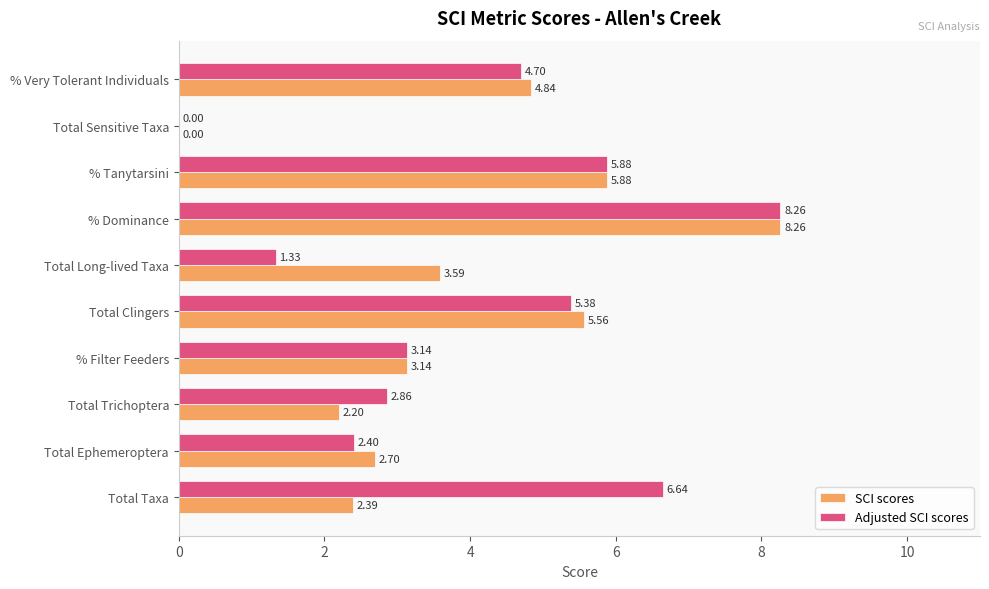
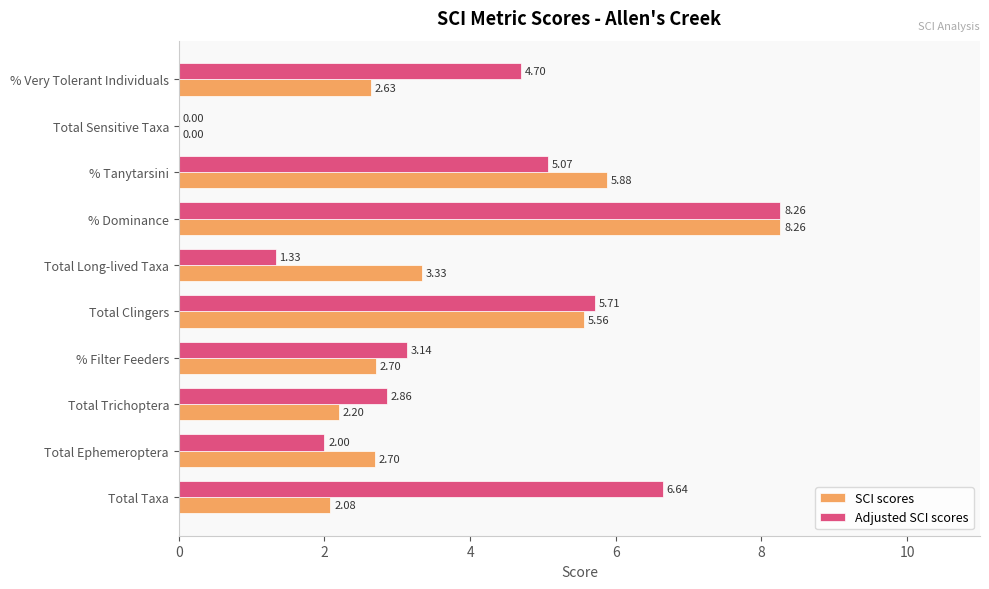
  {
    "SCI scores": {
-     "% Very Tolerant Individuals": 4.84,
+     "% Very Tolerant Individuals": 2.63,
      "Total Sensitive Taxa": 0.00,
      "% Tanytarsini": 5.88,
      "% Dominance": 8.26,
-     "Total Long-lived Taxa": 3.59,
+     "Total Long-lived Taxa": 3.33,
      "Total Clingers": 5.56,
-     "% Filter Feeders": 3.14,
+     "% Filter Feeders": 2.70,
      "Total Trichoptera": 2.20,
      "Total Ephemeroptera": 2.70,
-     "Total Taxa": 2.39
+     "Total Taxa": 2.08
    },
    "Adjusted SCI scores": {
      "% Very Tolerant Individuals": 4.70,
      "Total Sensitive Taxa": 0.00,
-     "% Tanytarsini": 5.88,
+     "% Tanytarsini": 5.07,
      "% Dominance": 8.26,
      "Total Long-lived Taxa": 1.33,
-     "Total Clingers": 5.38,
+     "Total Clingers": 5.71,
      "% Filter Feeders": 3.14,
      "Total Trichoptera": 2.86,
-     "Total Ephemeroptera": 2.40,
+     "Total Ephemeroptera": 2.00,
      "Total Taxa": 6.64
    }
  }
